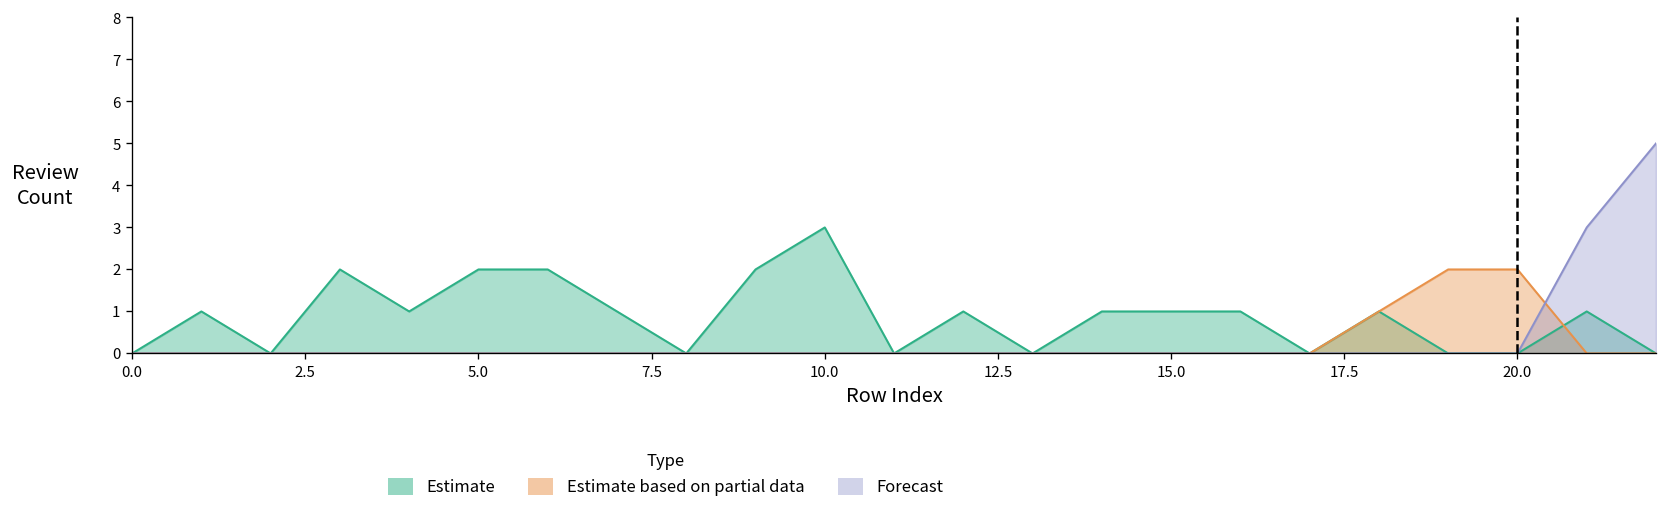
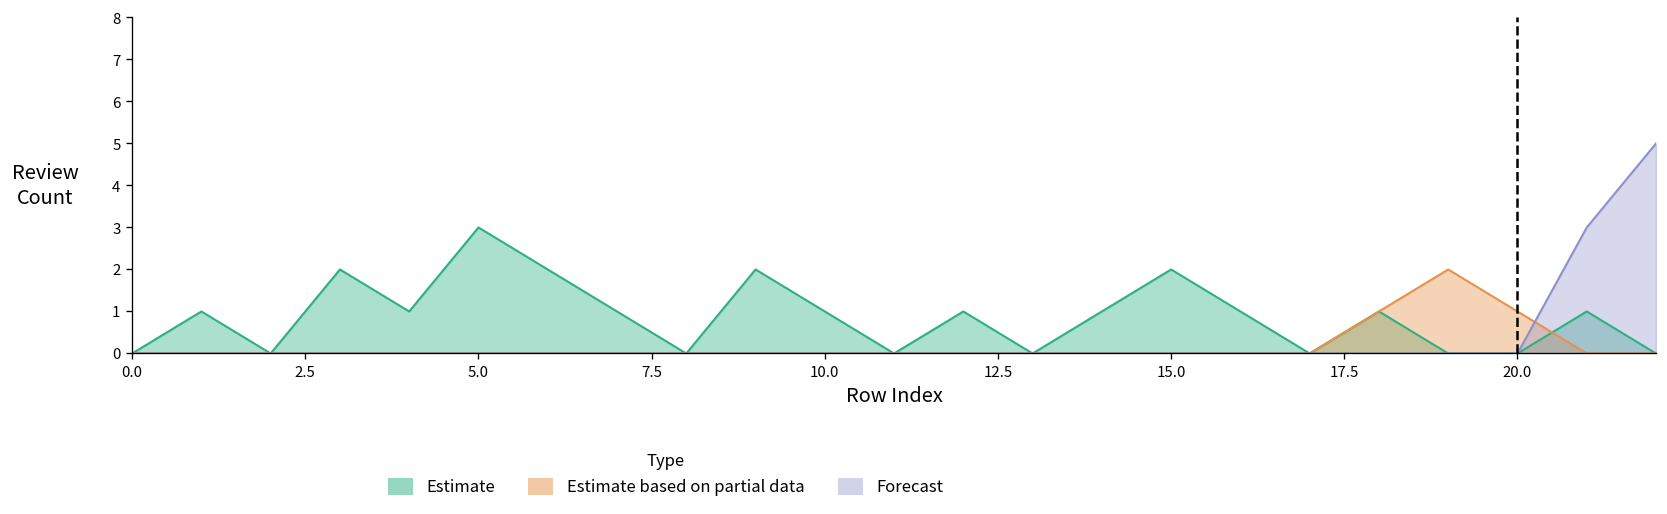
  {
    "Estimate": {
-     "5.0": 2,
-     "10.0": 3,
-     "15.0": 1
+     "5.0": 3,
+     "10.0": 1,
+     "15.0": 2
    },
    "Estimate based on partial data": {
-     "20.0": 2
+     "20.0": 1
    }
  }
